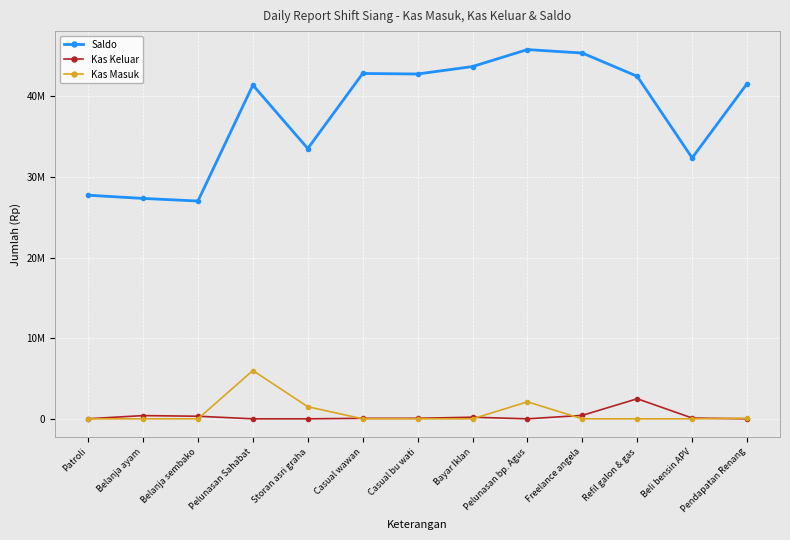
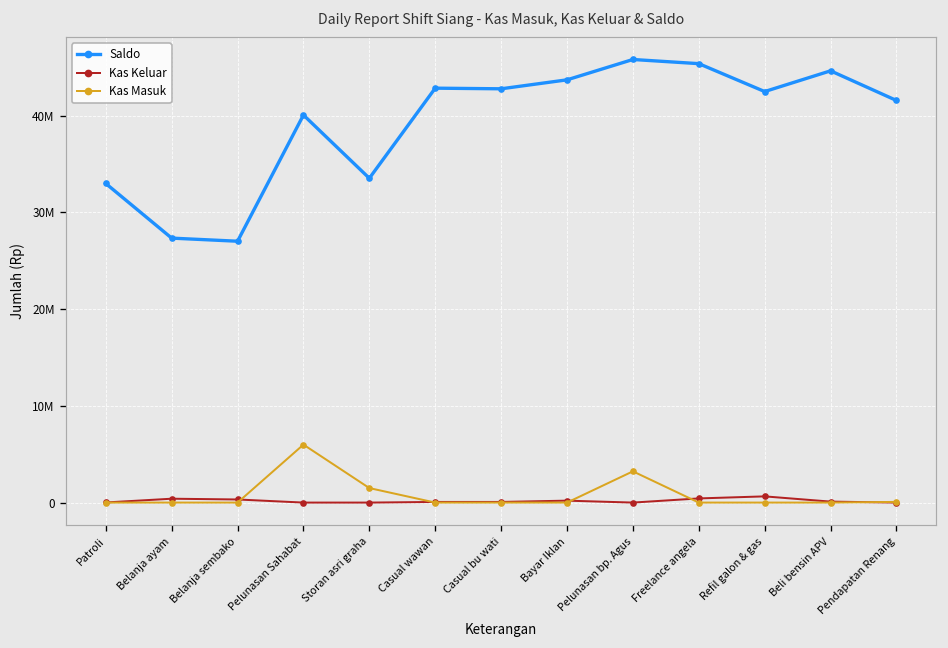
  {
    "Saldo": {
-     "Patroli": 28000000,
+     "Patroli": 33000000,
      "Belanja ayam": 27000000,
      "Belanja sembako": 27000000,
-     "Pelunasan Sahabat": 41000000,
+     "Pelunasan Sahabat": 40000000,
      "Storan asri graha": 34000000,
      "Casual wawan": 43000000,
      "Casual bu wati": 43000000,
      "Bayar Iklan": 44000000,
      "Pelunasan bp. Agus": 46000000,
      "Freelance angela": 45000000,
      "Refil galon & gas": 42000000,
-     "Beli bensin APV": 32000000,
+     "Beli bensin APV": 45000000,
      "Pendapatan Renang": 42000000
    },
    "Kas Keluar": {
      "Belanja ayam": 0,
      "Belanja sembako": 0,
      "Pelunasan Sahabat": 0,
      "Storan asri graha": 0,
      "Pelunasan bp. Agus": 0,
      "Freelance angela": 0,
-     "Refil galon & gas": 2000000
+     "Refil galon & gas": 1000000
    },
    "Kas Masuk": {
      "Belanja ayam": 0,
      "Belanja sembako": 0,
      "Pelunasan Sahabat": 6000000,
      "Storan asri graha": 2000000,
-     "Pelunasan bp. Agus": 2000000,
+     "Pelunasan bp. Agus": 3000000,
      "Freelance angela": 0,
      "Refil galon & gas": 0
    }
  }
